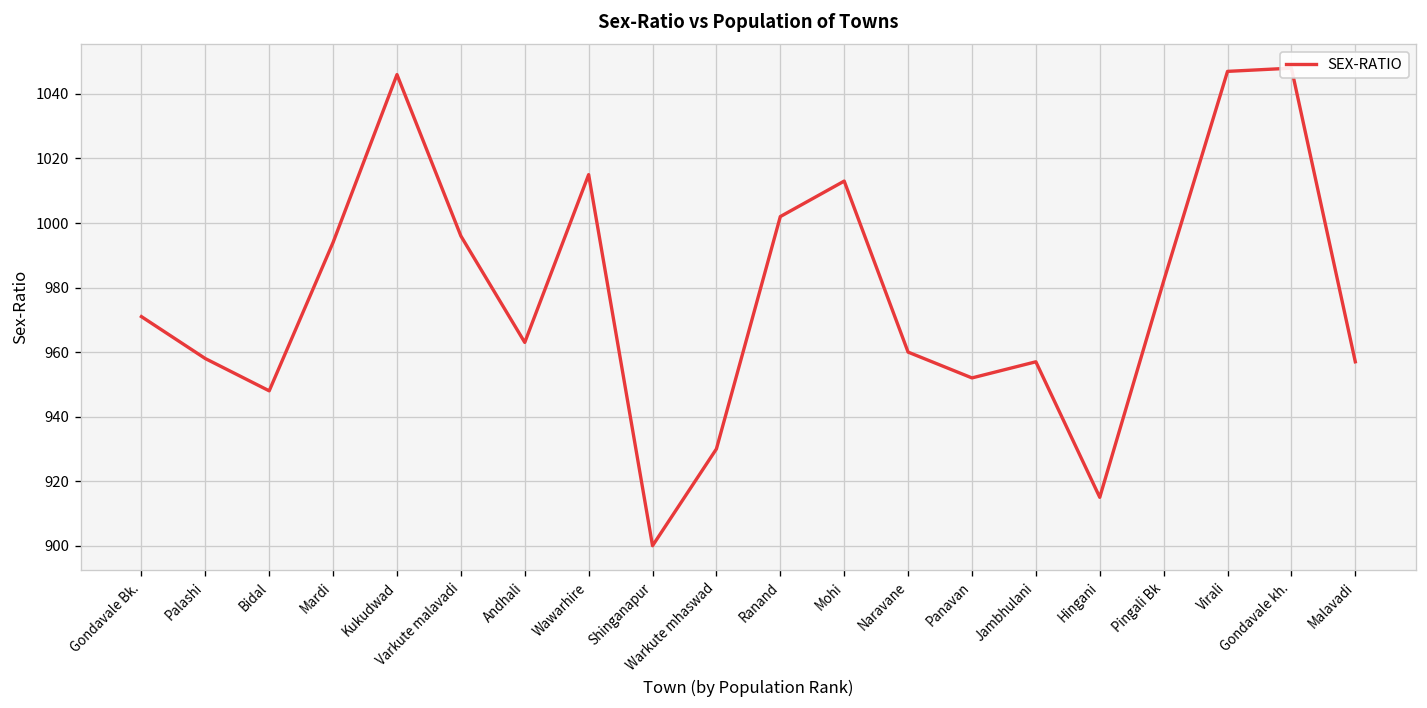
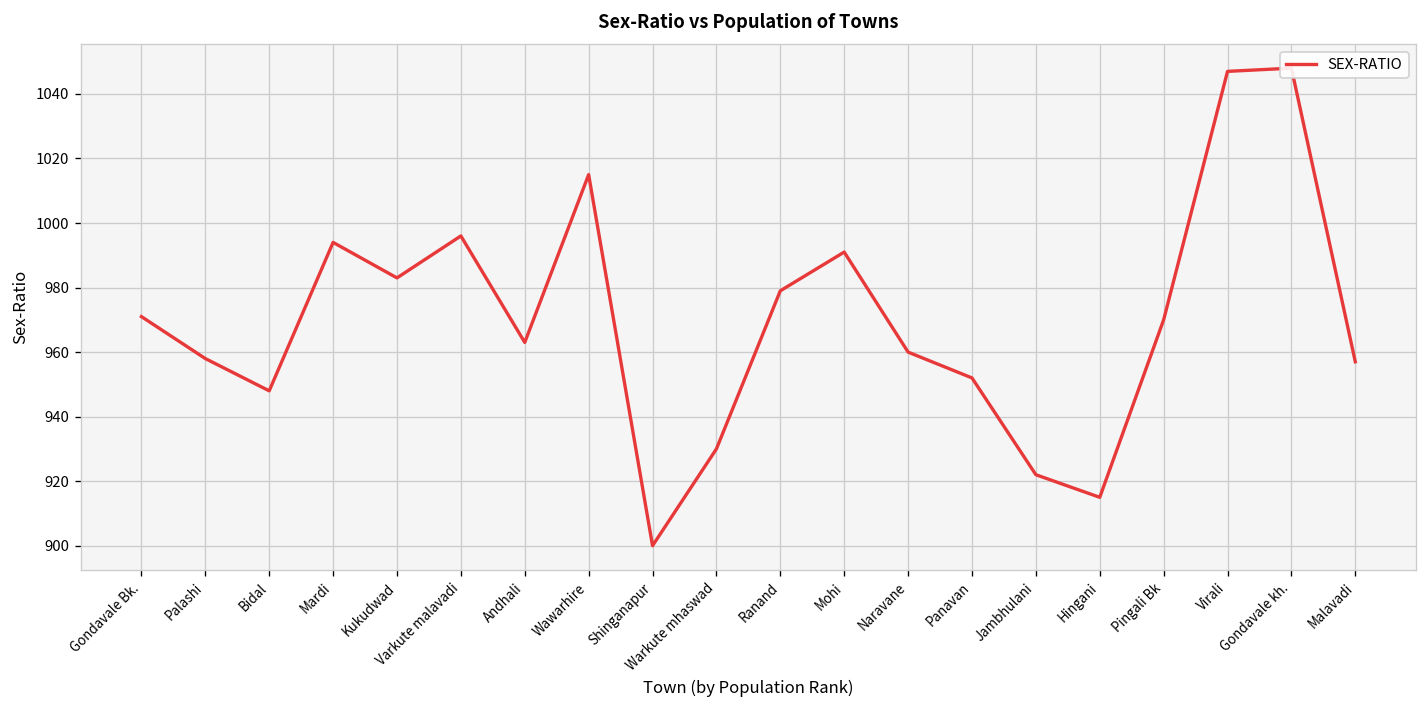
  {
    "Gondavale Bk.": 971,
    "Palashi": 958,
    "Bidal": 948,
    "Mardi": 994,
-   "Kukudwad": 1046,
+   "Kukudwad": 983,
    "Varkute malavadi": 996,
    "Andhali": 963,
    "Wawarhire": 1015,
    "Shinganapur": 900,
    "Warkute mhaswad": 930,
-   "Ranand": 1002,
-   "Mohi": 1013,
+   "Ranand": 979,
+   "Mohi": 991,
    "Naravane": 960,
    "Panavan": 952,
-   "Jambhulani": 957,
+   "Jambhulani": 922,
    "Hingani": 915,
-   "Pingali Bk": 982,
+   "Pingali Bk": 970,
    "Virali": 1047,
    "Malavadi": 957
  }
